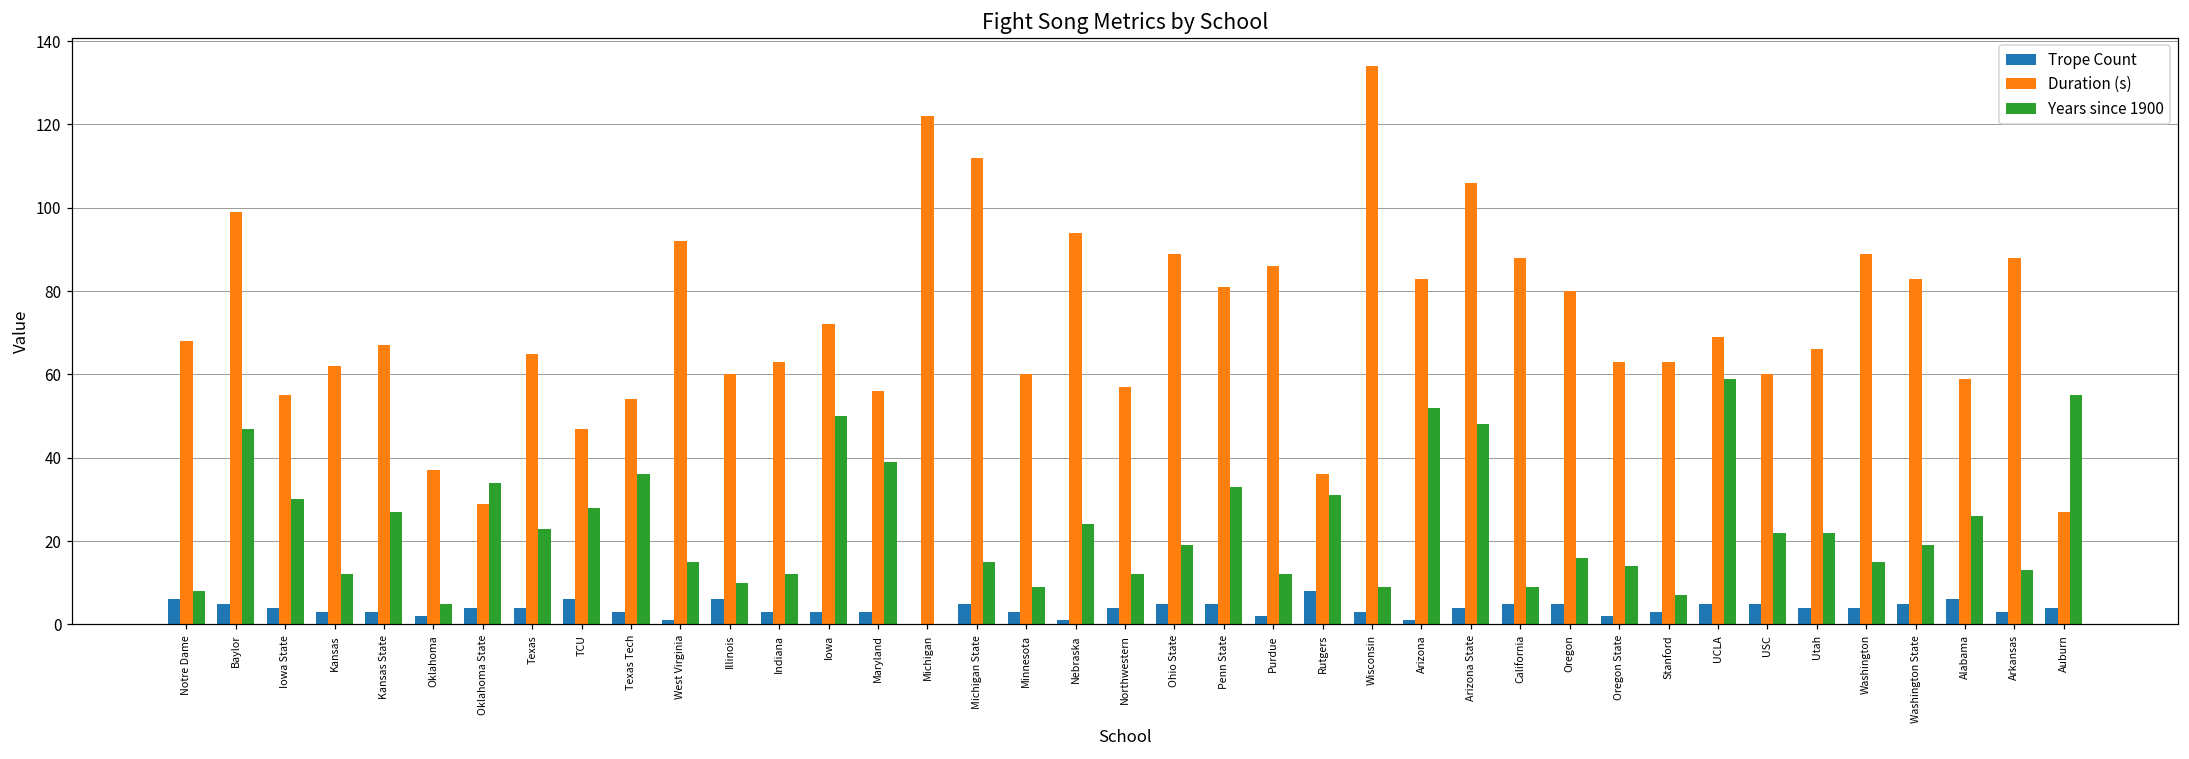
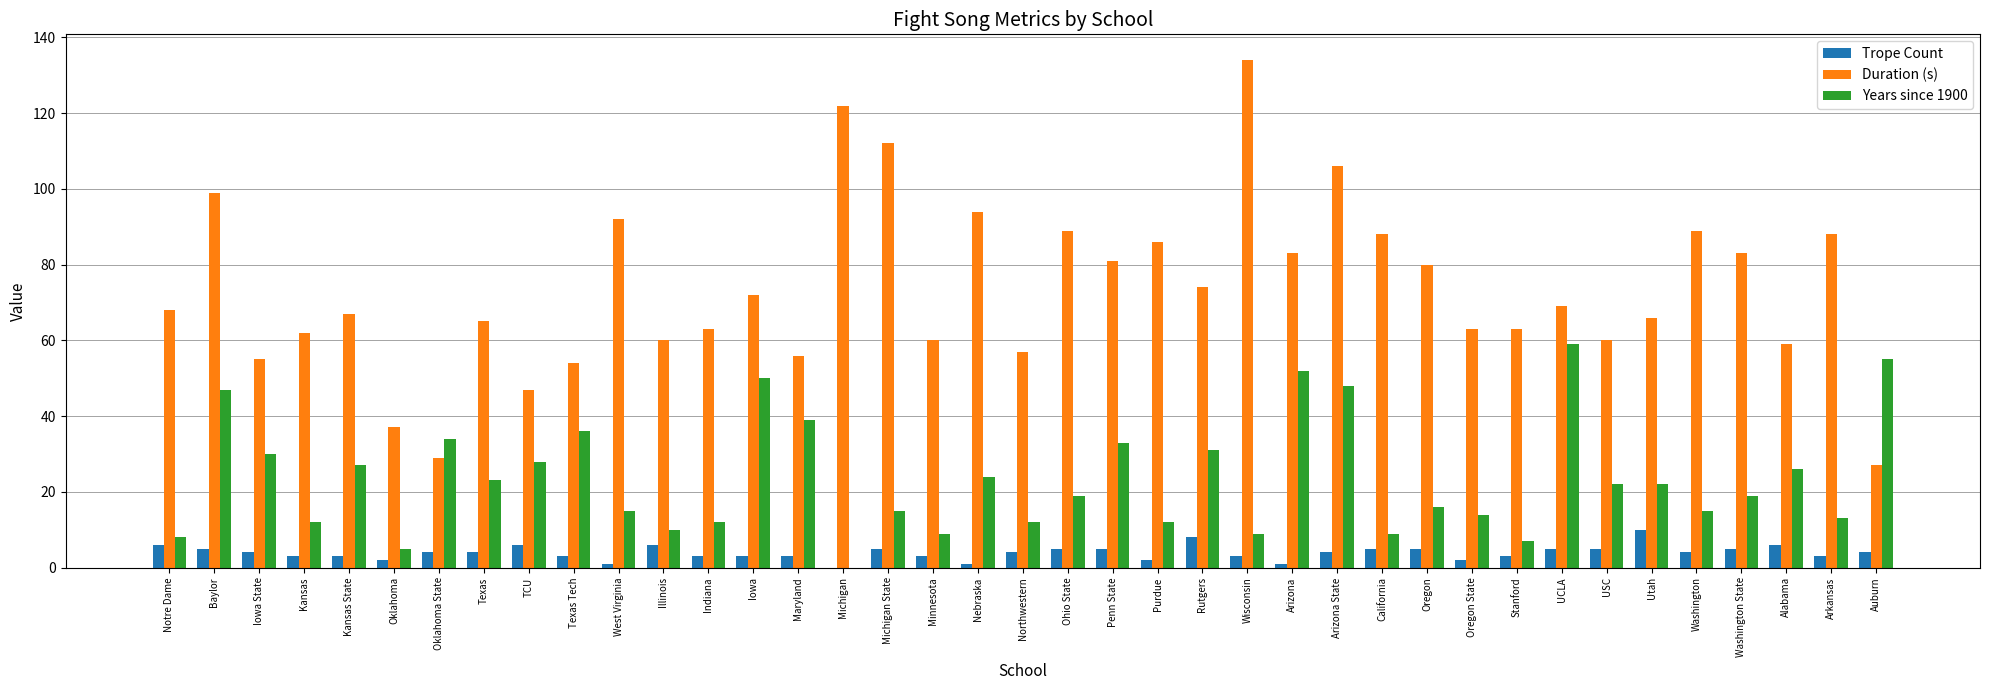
  {
    "Trope Count": {
      "Notre Dame": 6,
      "Baylor": 5,
      "Iowa State": 4,
      "Kansas": 3,
      "Kansas State": 3,
      "Oklahoma": 2,
      "Oklahoma State": 4,
      "Texas": 4,
      "TCU": 6,
      "Texas Tech": 3,
      "West Virginia": 1,
      "Illinois": 6,
      "Indiana": 3,
      "Iowa": 3,
      "Maryland": 3,
      "Michigan": 0,
      "Michigan State": 5,
      "Minnesota": 3,
      "Nebraska": 1,
      "Northwestern": 4,
      "Ohio State": 5,
      "Penn State": 5,
      "Purdue": 2,
      "Rutgers": 8,
      "Wisconsin": 3,
      "Arizona": 1,
      "Arizona State": 4,
      "California": 5,
      "Oregon": 5,
      "Oregon State": 2,
      "Stanford": 3,
      "UCLA": 5,
      "USC": 5,
-     "Utah": 4,
+     "Utah": 10,
      "Washington": 4,
      "Washington State": 5,
      "Alabama": 6,
      "Arkansas": 3,
      "Auburn": 4
    },
    "Duration (s)": {
      "Notre Dame": 68,
      "Baylor": 99,
      "Iowa State": 55,
      "Kansas": 62,
      "Kansas State": 67,
      "Oklahoma": 37,
      "Oklahoma State": 29,
      "Texas": 65,
      "TCU": 47,
      "Texas Tech": 54,
      "West Virginia": 92,
      "Illinois": 60,
      "Indiana": 63,
      "Iowa": 72,
      "Maryland": 56,
      "Michigan": 122,
      "Michigan State": 112,
      "Minnesota": 60,
      "Nebraska": 94,
      "Northwestern": 57,
      "Ohio State": 89,
      "Penn State": 81,
      "Purdue": 86,
-     "Rutgers": 36,
+     "Rutgers": 74,
      "Wisconsin": 134,
      "Arizona": 83,
      "Arizona State": 106,
      "California": 88,
      "Oregon": 80,
      "Oregon State": 63,
      "Stanford": 63,
      "UCLA": 69,
      "USC": 60,
      "Utah": 66,
      "Washington": 89,
      "Washington State": 83,
      "Alabama": 59,
      "Arkansas": 88,
      "Auburn": 27
    },
    "Years since 1900": {
      "Notre Dame": 8,
      "Baylor": 47,
      "Iowa State": 30,
      "Kansas": 12,
      "Kansas State": 27,
      "Oklahoma": 5,
      "Oklahoma State": 34,
      "Texas": 23,
      "TCU": 28,
      "Texas Tech": 36,
      "West Virginia": 15,
      "Illinois": 10,
      "Indiana": 12,
      "Iowa": 50,
      "Maryland": 39,
      "Michigan State": 15,
      "Minnesota": 9,
      "Nebraska": 24,
      "Northwestern": 12,
      "Ohio State": 19,
      "Penn State": 33,
      "Purdue": 12,
      "Rutgers": 31,
      "Wisconsin": 9,
      "Arizona": 52,
      "Arizona State": 48,
      "California": 9,
      "Oregon": 16,
      "Oregon State": 14,
      "Stanford": 7,
      "UCLA": 59,
      "USC": 22,
      "Utah": 22,
      "Washington": 15,
      "Washington State": 19,
      "Alabama": 26,
      "Arkansas": 13,
      "Auburn": 55
    }
  }
